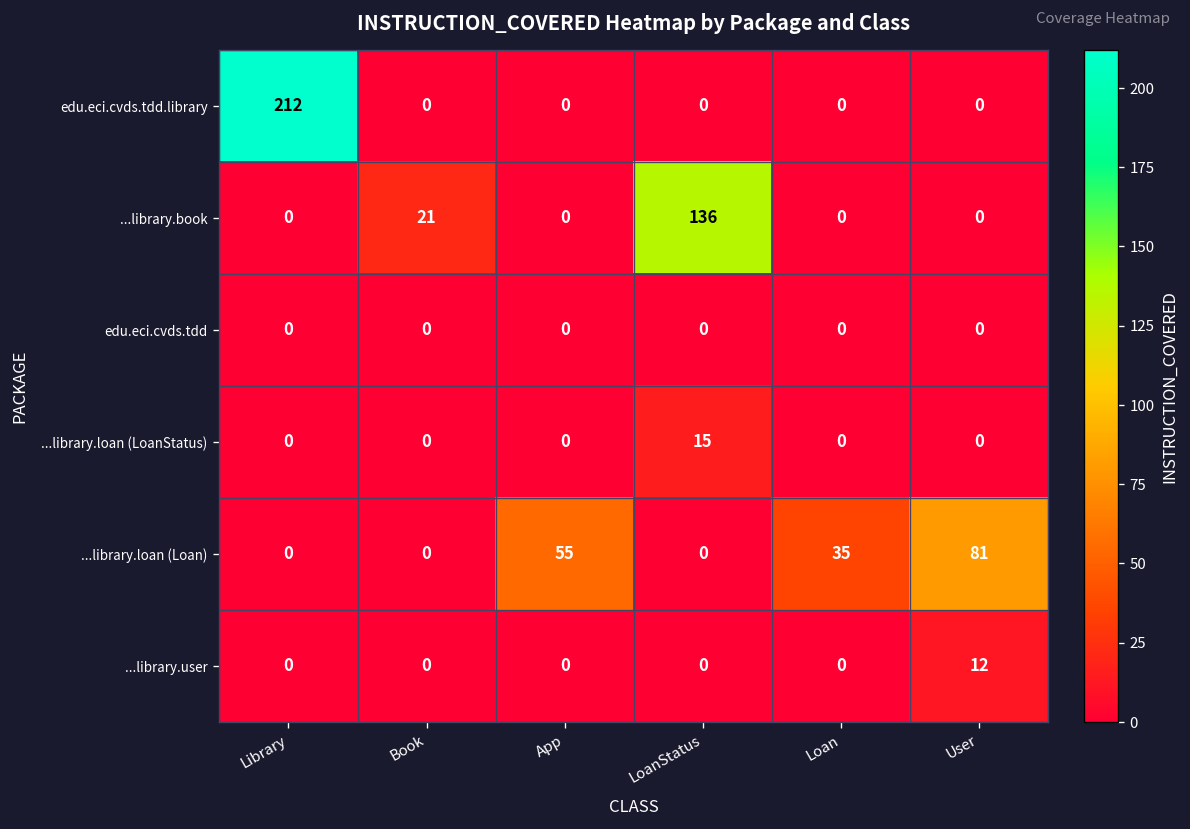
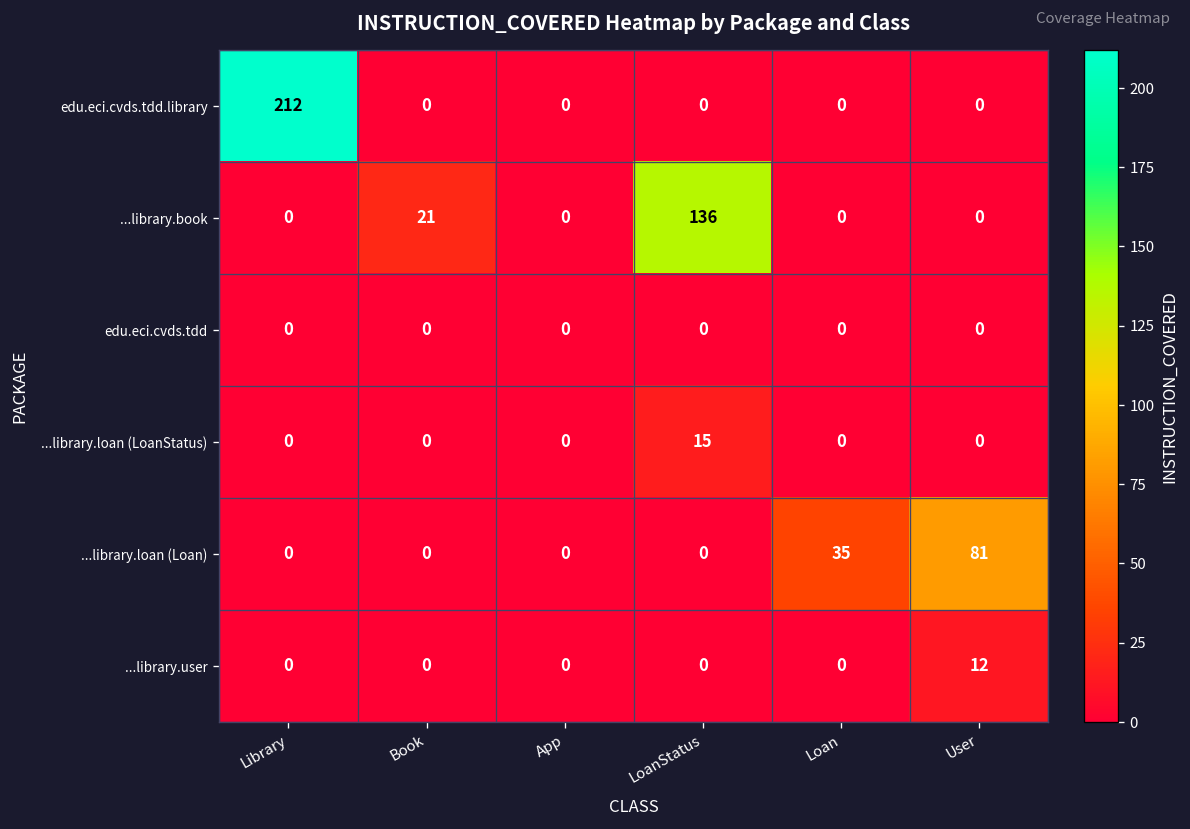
  {
    "edu.eci.cvds.tdd.library": {
      "Library": 212,
      "Book": 0,
      "App": 0,
      "LoanStatus": 0,
      "Loan": 0,
      "User": 0
    },
    "...library.book": {
      "Library": 0,
      "Book": 21,
      "App": 0,
      "LoanStatus": 136,
      "Loan": 0,
      "User": 0
    },
    "edu.eci.cvds.tdd": {
      "Library": 0,
      "Book": 0,
      "App": 0,
      "LoanStatus": 0,
      "Loan": 0,
      "User": 0
    },
    "...library.loan (LoanStatus)": {
      "Library": 0,
      "Book": 0,
      "App": 0,
      "LoanStatus": 15,
      "Loan": 0,
      "User": 0
    },
    "...library.loan (Loan)": {
      "Library": 0,
      "Book": 0,
-     "App": 55,
+     "App": 0,
      "LoanStatus": 0,
      "Loan": 35,
      "User": 81
    },
    "...library.user": {
      "Library": 0,
      "Book": 0,
      "App": 0,
      "LoanStatus": 0,
      "Loan": 0,
      "User": 12
    }
  }
